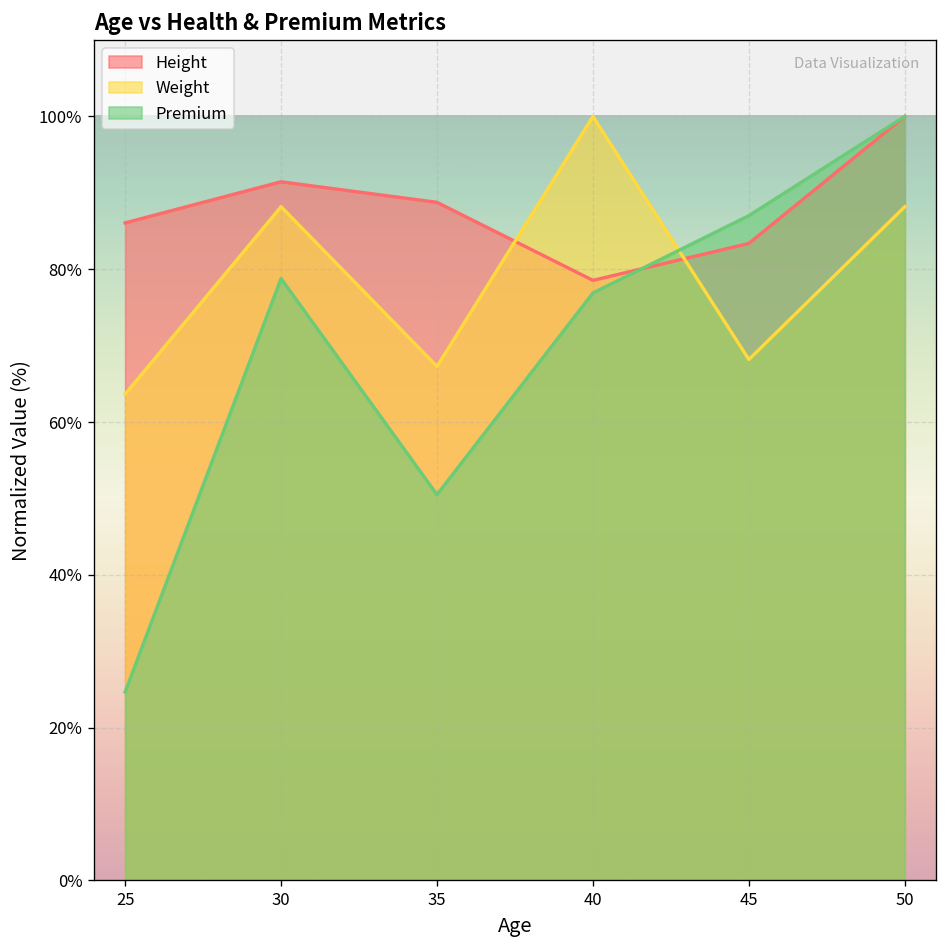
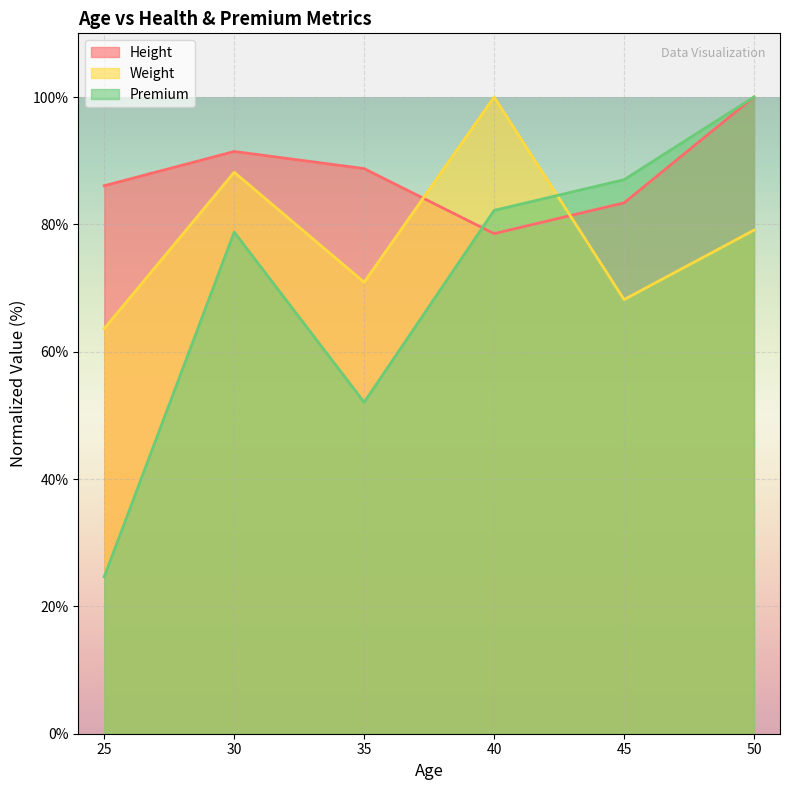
  {
    "Height": {
      "25": "86%",
      "30": "91%",
      "35": "89%",
      "40": "79%",
      "45": "83%"
    },
    "Weight": {
      "25": "64%",
      "30": "88%",
-     "35": "67%",
+     "35": "71%",
      "40": "100%",
      "45": "68%",
-     "50": "88%"
+     "50": "79%"
    },
    "Premium": {
      "25": "25%",
      "30": "79%",
-     "35": "50%",
-     "40": "77%",
+     "35": "52%",
+     "40": "82%",
      "45": "87%"
    }
  }
